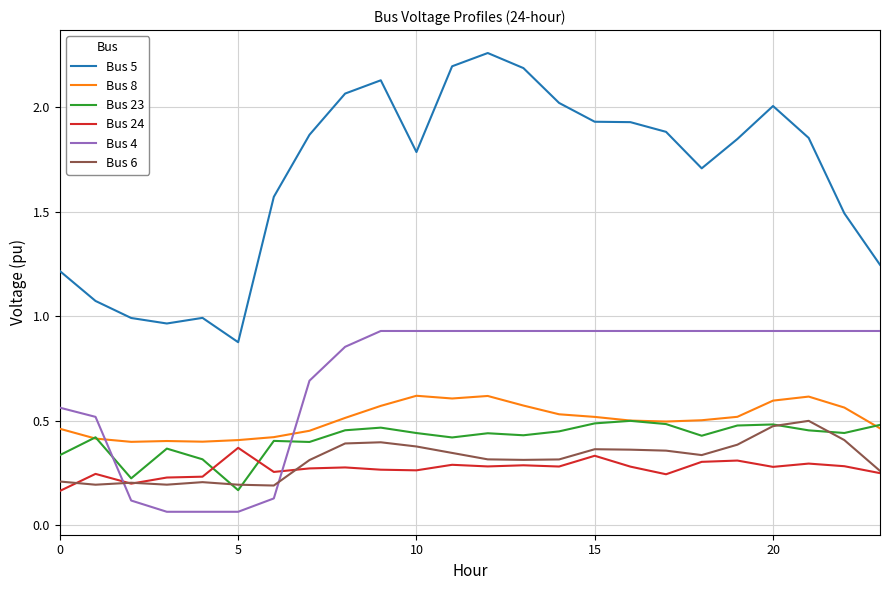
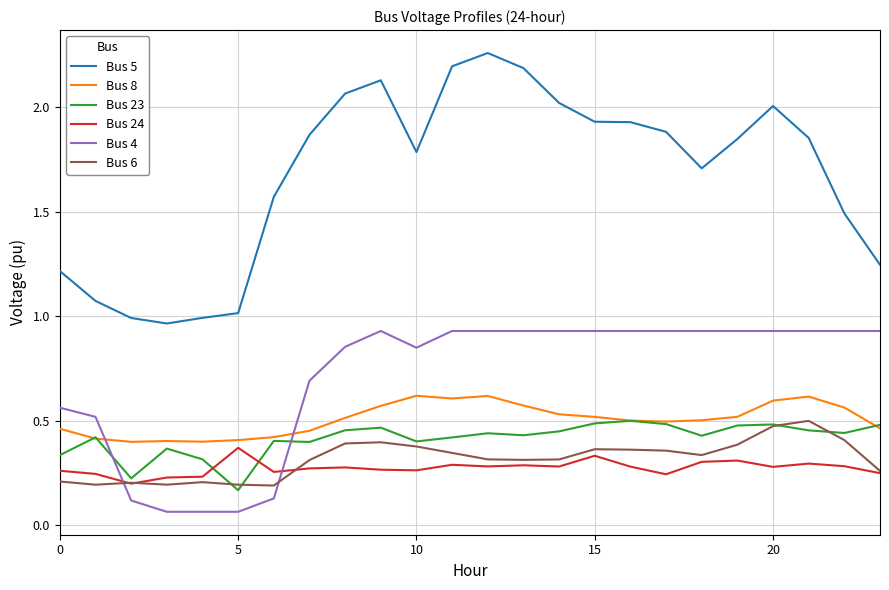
  {
    "Bus 5": {
      "0": 1.22,
-     "5": 0.88,
+     "5": 1.02,
      "10": 1.79,
      "15": 1.93,
      "20": 2.01
    },
    "Bus 8": {
      "0": 0.46,
      "5": 0.41,
      "10": 0.62,
      "15": 0.52,
      "20": 0.60
    },
    "Bus 23": {
      "0": 0.34,
      "5": 0.17,
-     "10": 0.44,
+     "10": 0.40,
      "15": 0.49
    },
    "Bus 24": {
-     "0": 0.16,
+     "0": 0.26,
      "5": 0.37,
      "10": 0.26,
      "15": 0.33,
      "20": 0.28
    },
    "Bus 4": {
      "0": 0.56,
      "5": 0.06,
-     "10": 0.93,
+     "10": 0.85,
      "15": 0.93,
      "20": 0.93
    },
    "Bus 6": {
      "0": 0.21,
      "5": 0.19,
      "10": 0.38,
      "15": 0.36
    }
  }
